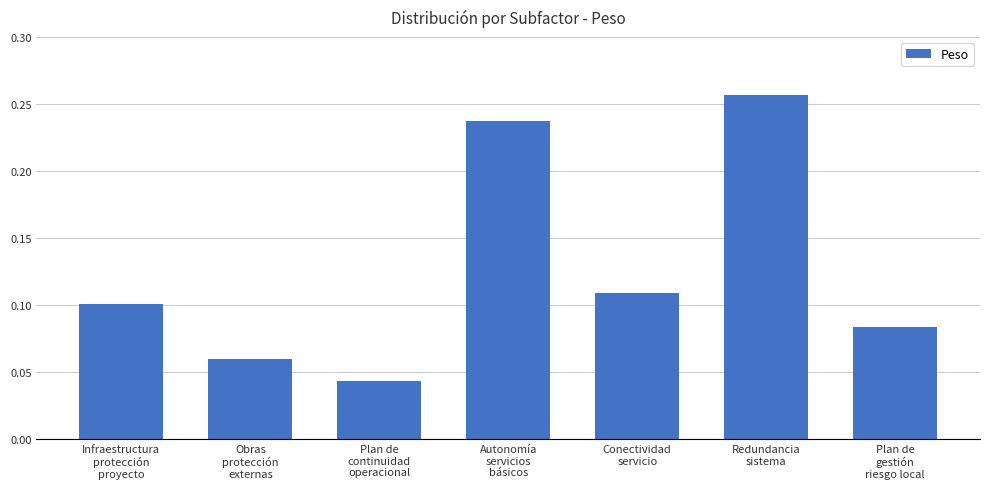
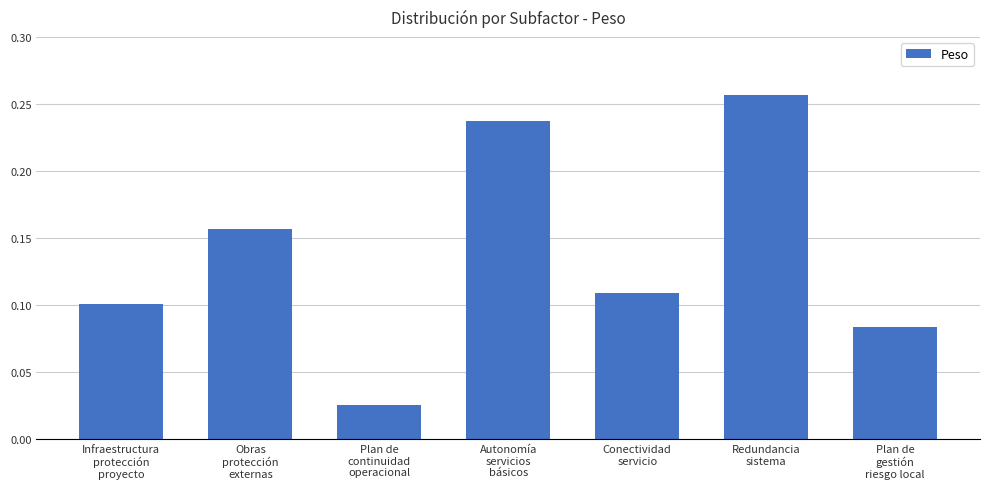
  {
    "Infraestructura protección proyecto": 0.101,
-   "Obras protección externas": 0.060,
-   "Plan de continuidad operacional": 0.044,
+   "Obras protección externas": 0.157,
+   "Plan de continuidad operacional": 0.026,
    "Autonomía servicios básicos": 0.237,
    "Conectividad servicio": 0.109,
    "Redundancia sistema": 0.257,
    "Plan de gestión riesgo local": 0.084
  }
